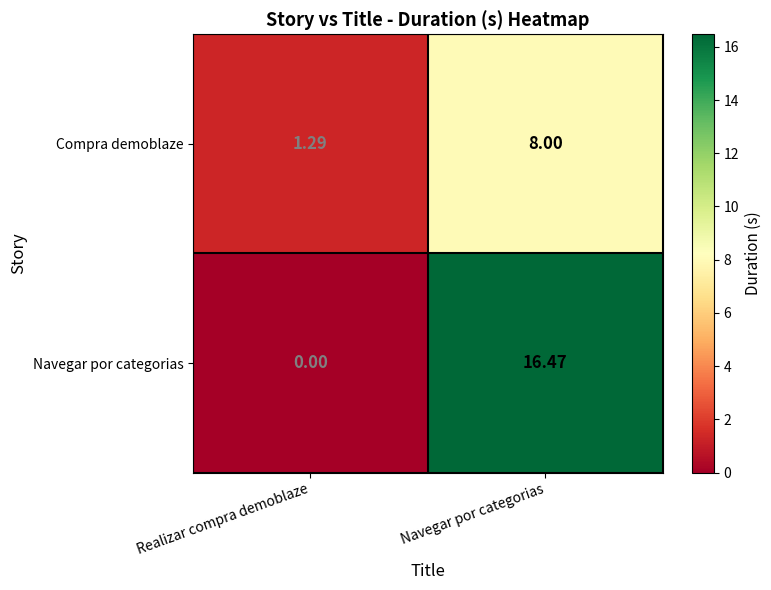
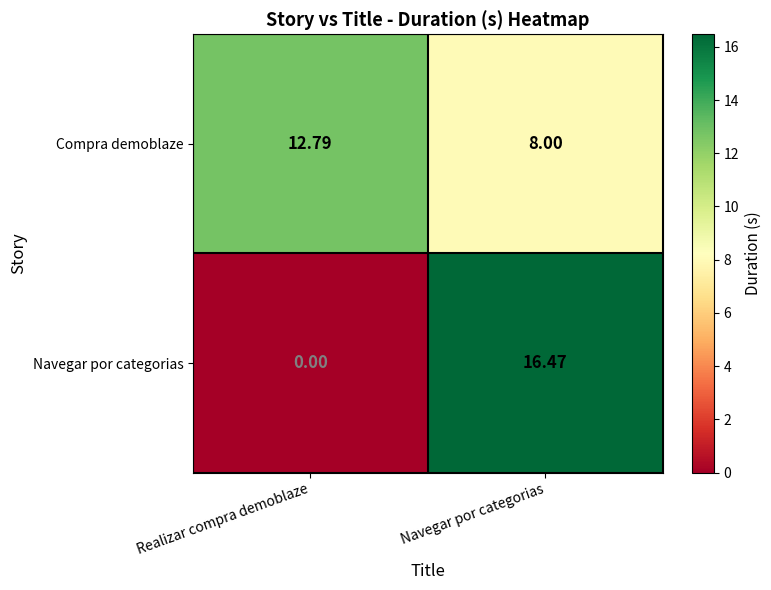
  {
    "Compra demoblaze": {
-     "Realizar compra demoblaze": 1.29,
+     "Realizar compra demoblaze": 12.79,
      "Navegar por categorias": 8.00
    },
    "Navegar por categorias": {
      "Realizar compra demoblaze": 0.00,
      "Navegar por categorias": 16.47
    }
  }
